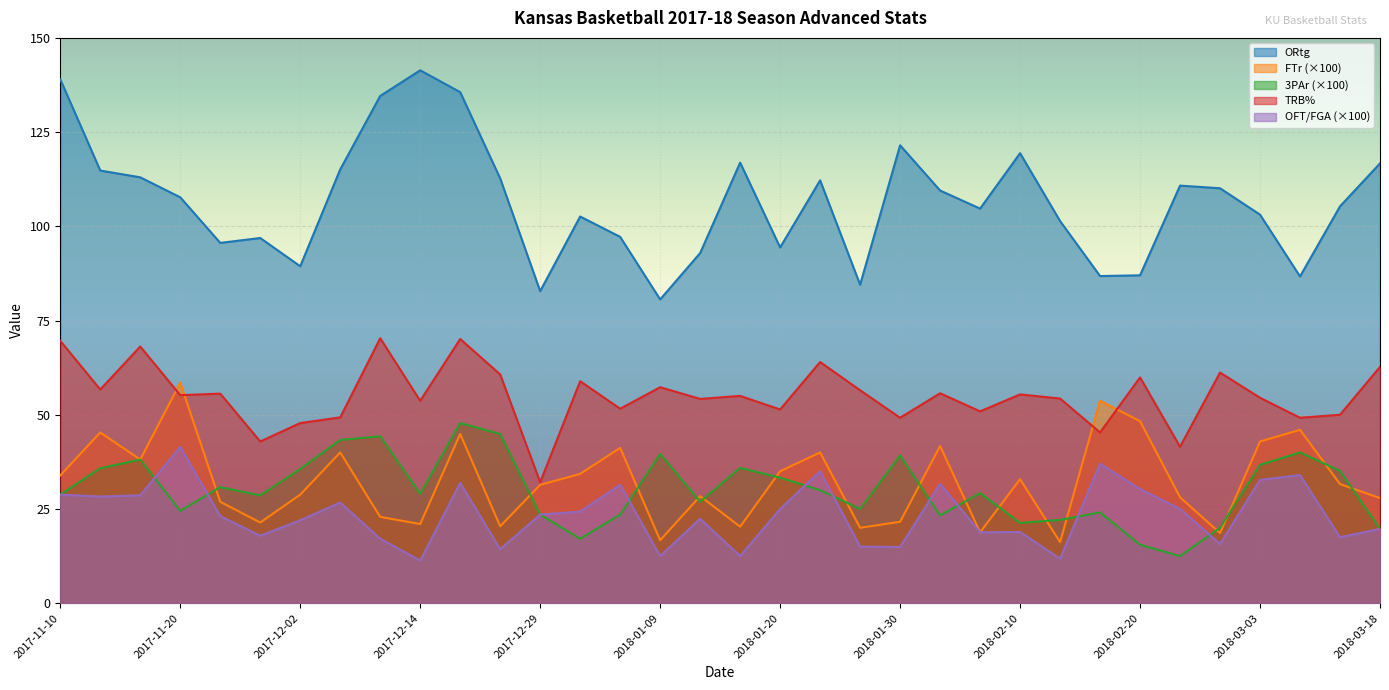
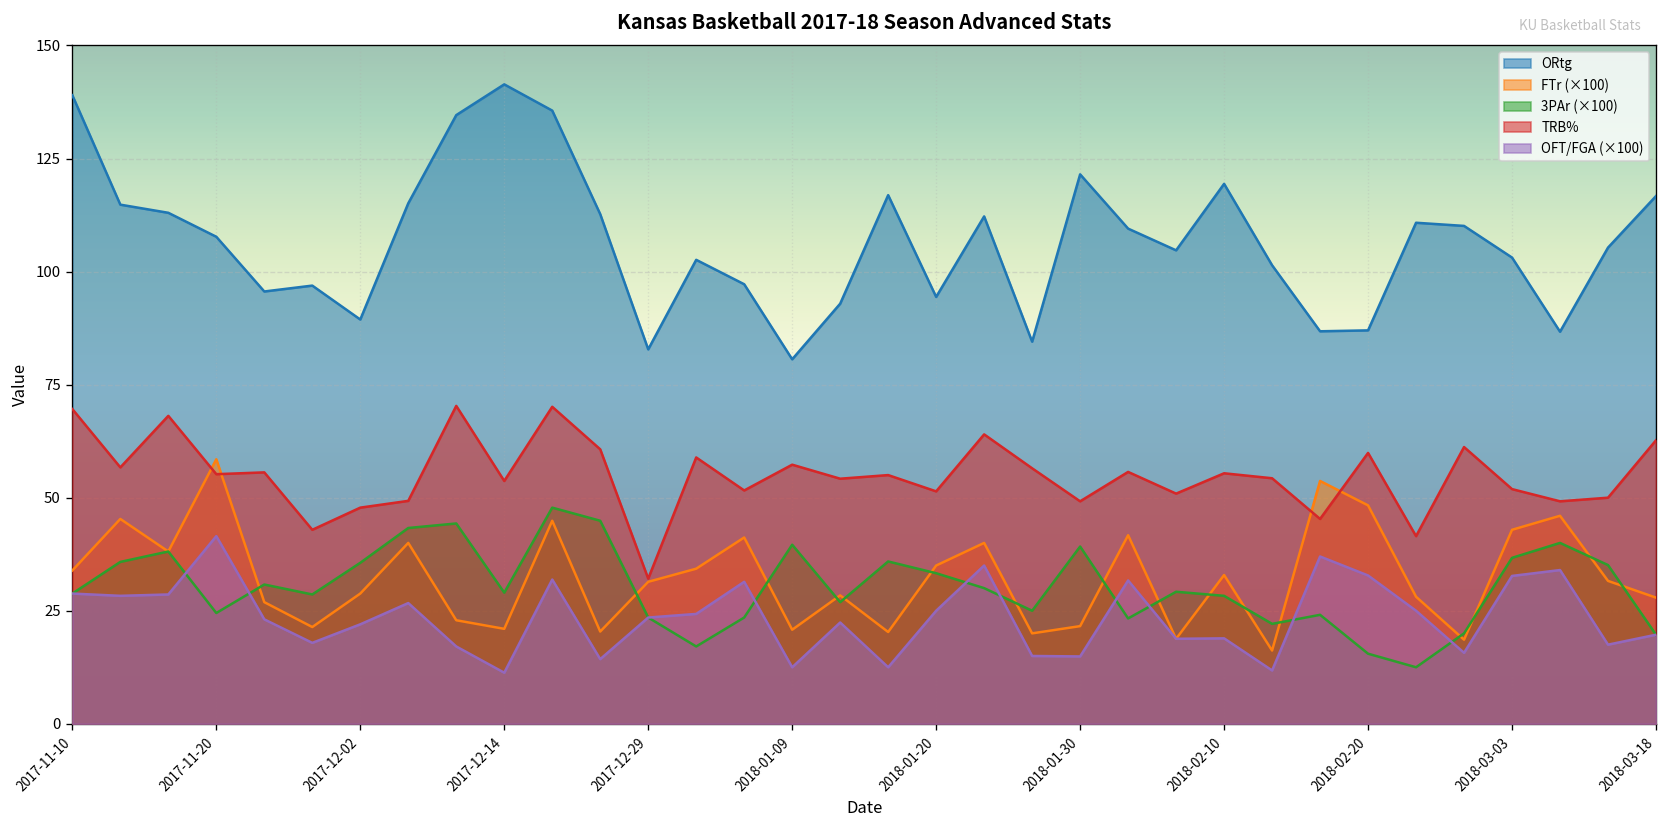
  {
    "ORtg": {
      "2017-11-10": 139,
      "2017-11-20": 108,
      "2017-12-02": 89,
      "2017-12-14": 141,
      "2017-12-29": 83,
      "2018-01-09": 81,
      "2018-01-20": 94,
      "2018-01-30": 122,
      "2018-02-10": 119,
      "2018-02-20": 87,
      "2018-03-03": 103,
      "2018-03-18": 117
    },
    "FTr (×100)": {
      "2017-11-10": 34,
      "2017-11-20": 59,
      "2017-12-02": 29,
      "2017-12-14": 21,
      "2017-12-29": 31,
-     "2018-01-09": 17,
+     "2018-01-09": 21,
      "2018-01-20": 35,
      "2018-01-30": 22,
      "2018-02-10": 33,
      "2018-02-20": 48,
      "2018-03-03": 43,
      "2018-03-18": 28
    },
    "3PAr (×100)": {
      "2017-11-20": 25,
      "2017-12-02": 36,
      "2017-12-14": 29,
      "2018-01-09": 40,
      "2018-01-20": 33,
      "2018-01-30": 39,
-     "2018-02-10": 21,
+     "2018-02-10": 28,
      "2018-02-20": 16,
      "2018-03-03": 37
    },
    "TRB%": {
      "2017-11-10": 70,
      "2017-11-20": 55,
      "2017-12-02": 48,
      "2017-12-14": 54,
      "2017-12-29": 32,
      "2018-01-09": 57,
      "2018-01-20": 51,
      "2018-01-30": 49,
      "2018-02-10": 55,
      "2018-02-20": 60,
-     "2018-03-03": 55,
+     "2018-03-03": 52,
      "2018-03-18": 63
    },
    "OFT/FGA (×100)": {
      "2017-11-20": 42,
      "2017-12-02": 22,
      "2017-12-14": 11,
      "2018-01-09": 13,
      "2018-01-20": 25,
      "2018-01-30": 15,
      "2018-02-10": 19,
-     "2018-02-20": 30,
+     "2018-02-20": 33,
      "2018-03-03": 33
    }
  }
